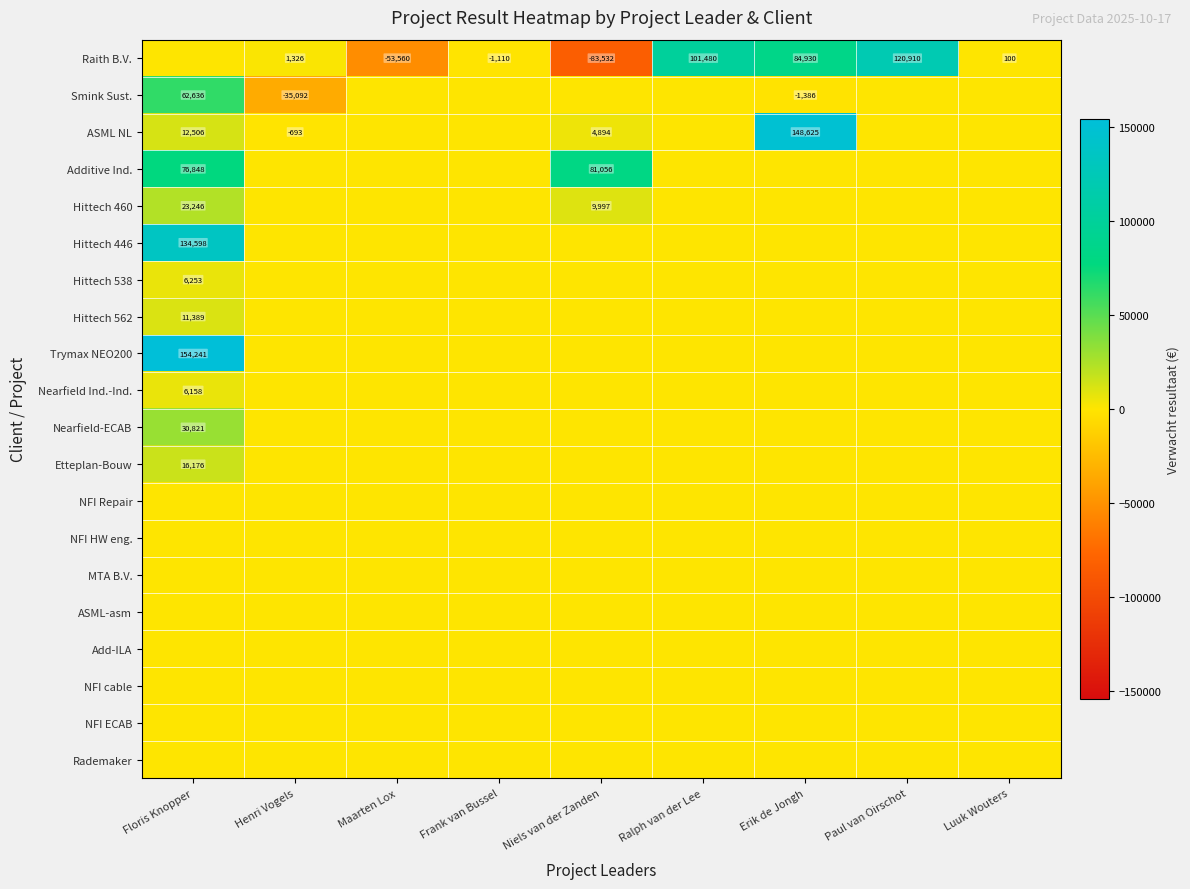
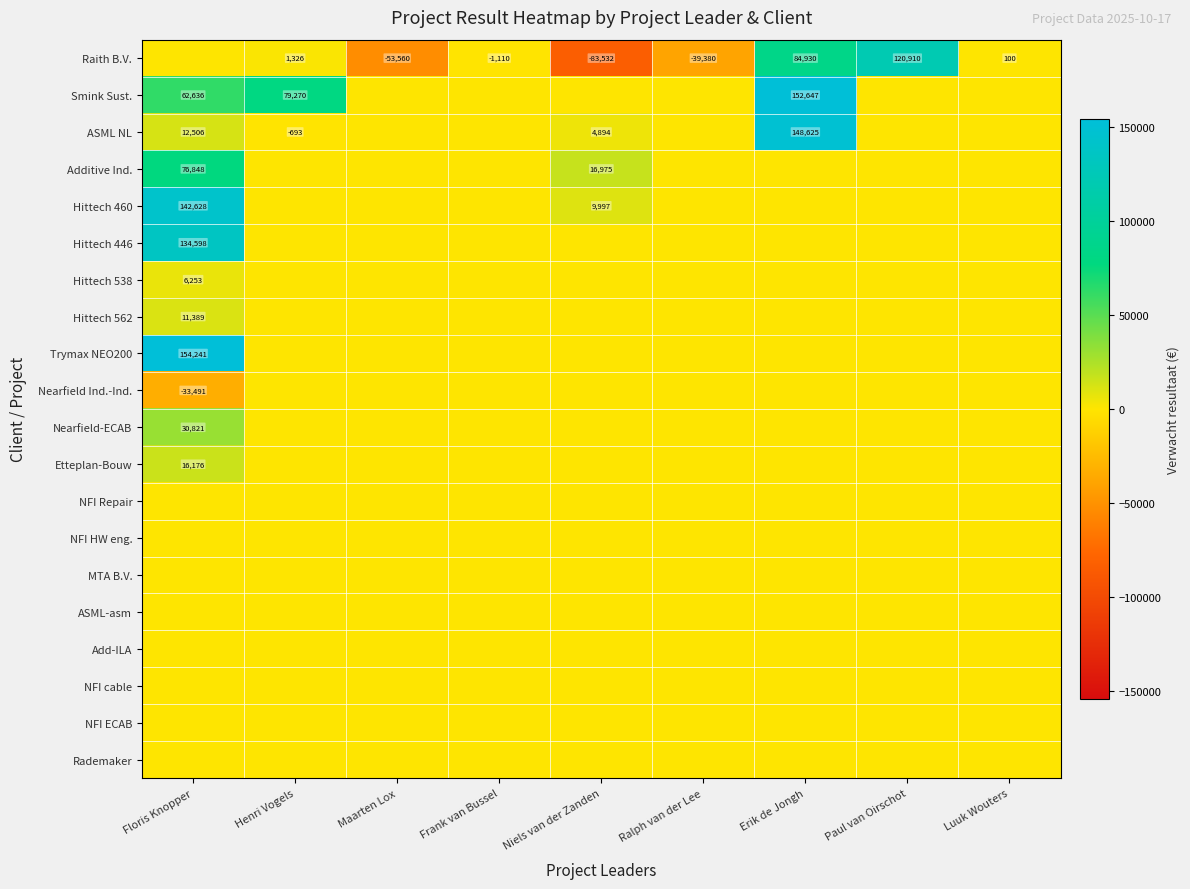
  {
    "Raith B.V.": {
-     "Ralph van der Lee": "101,480"
+     "Ralph van der Lee": "-39,380"
    },
    "Smink Sust.": {
-     "Henri Vogels": "-35,092",
-     "Erik de Jongh": "-1,386"
+     "Henri Vogels": "79,270",
+     "Erik de Jongh": "152,647"
    },
    "Additive Ind.": {
-     "Niels van der Zanden": "81,056"
+     "Niels van der Zanden": "16,975"
    },
    "Hittech 460": {
-     "Floris Knopper": "23,246"
+     "Floris Knopper": "142,628"
    },
    "Nearfield Ind.-Ind.": {
-     "Floris Knopper": "6,158"
+     "Floris Knopper": "-33,491"
    }
  }
